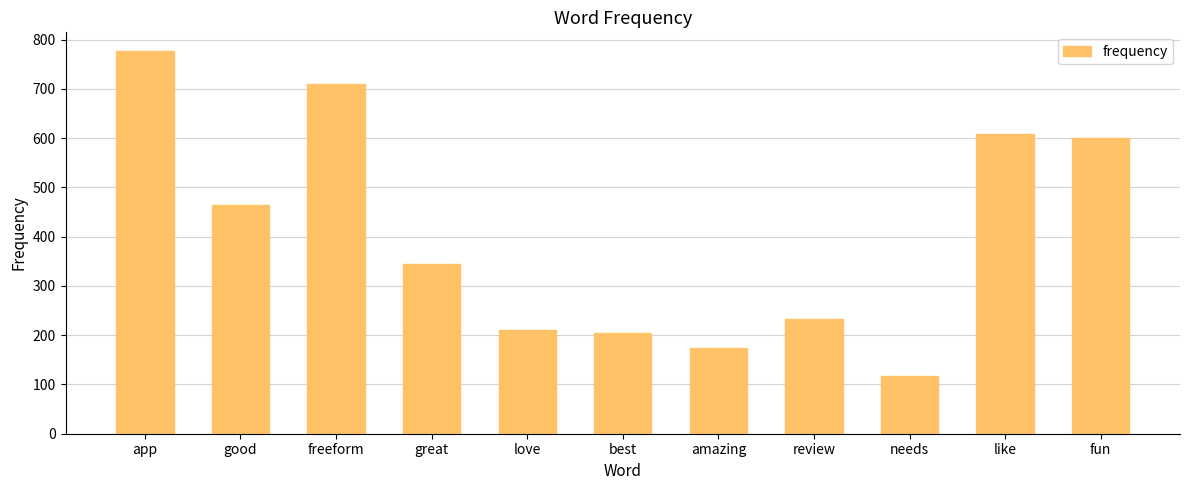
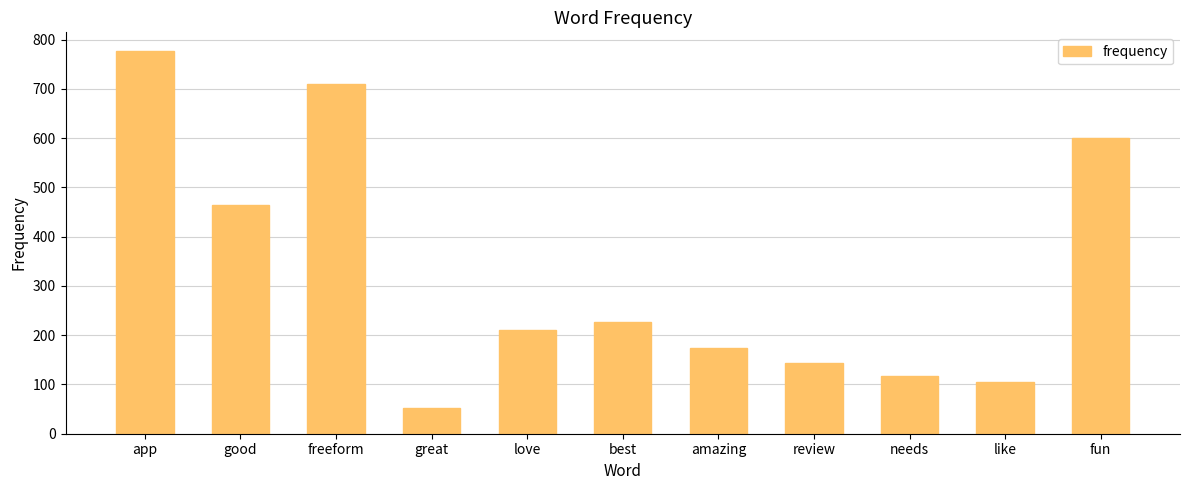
  {
    "app": 780,
    "good": 470,
    "freeform": 710,
-   "great": 350,
+   "great": 50,
    "love": 210,
-   "best": 200,
+   "best": 230,
    "amazing": 170,
-   "review": 230,
+   "review": 140,
    "needs": 120,
-   "like": 610,
+   "like": 110,
    "fun": 600
  }
